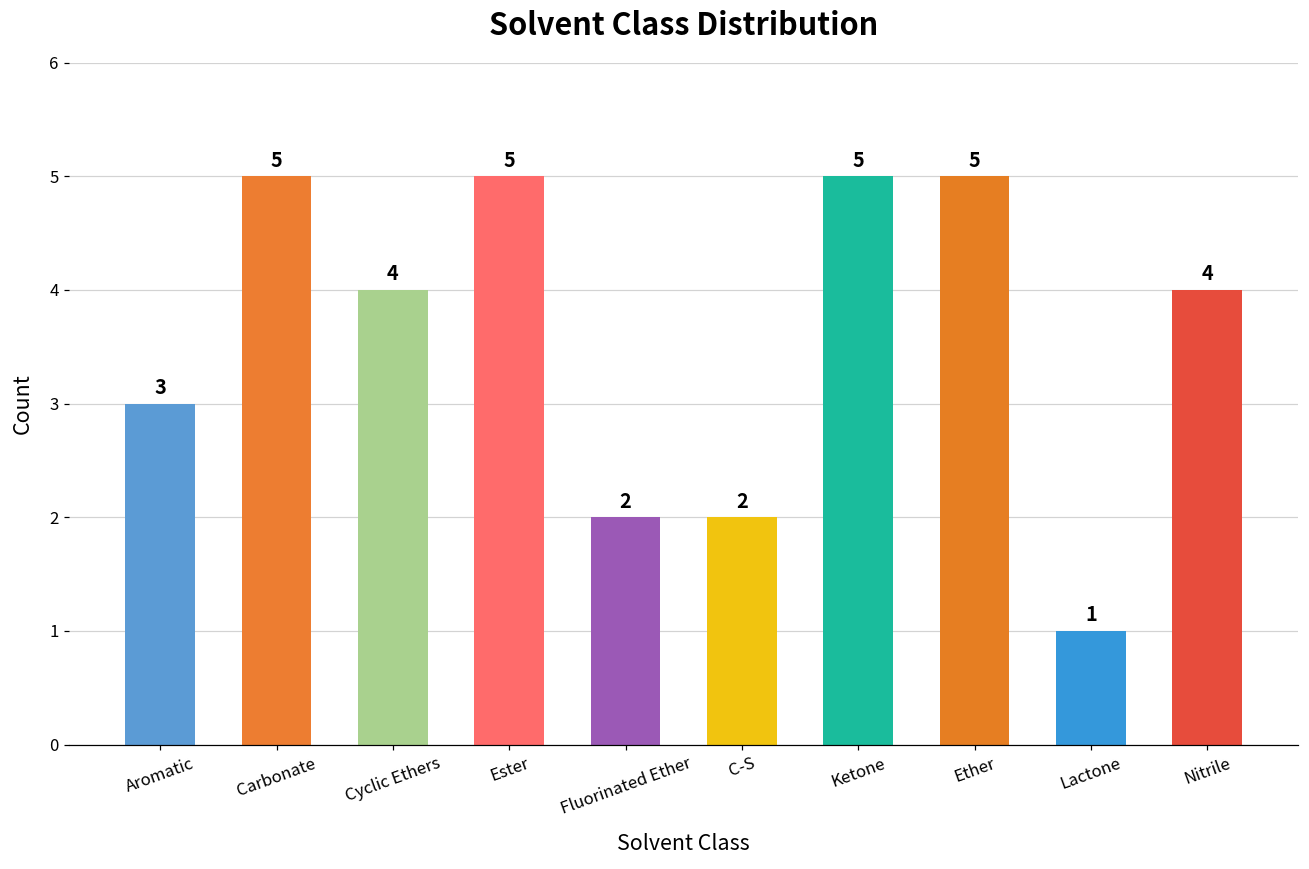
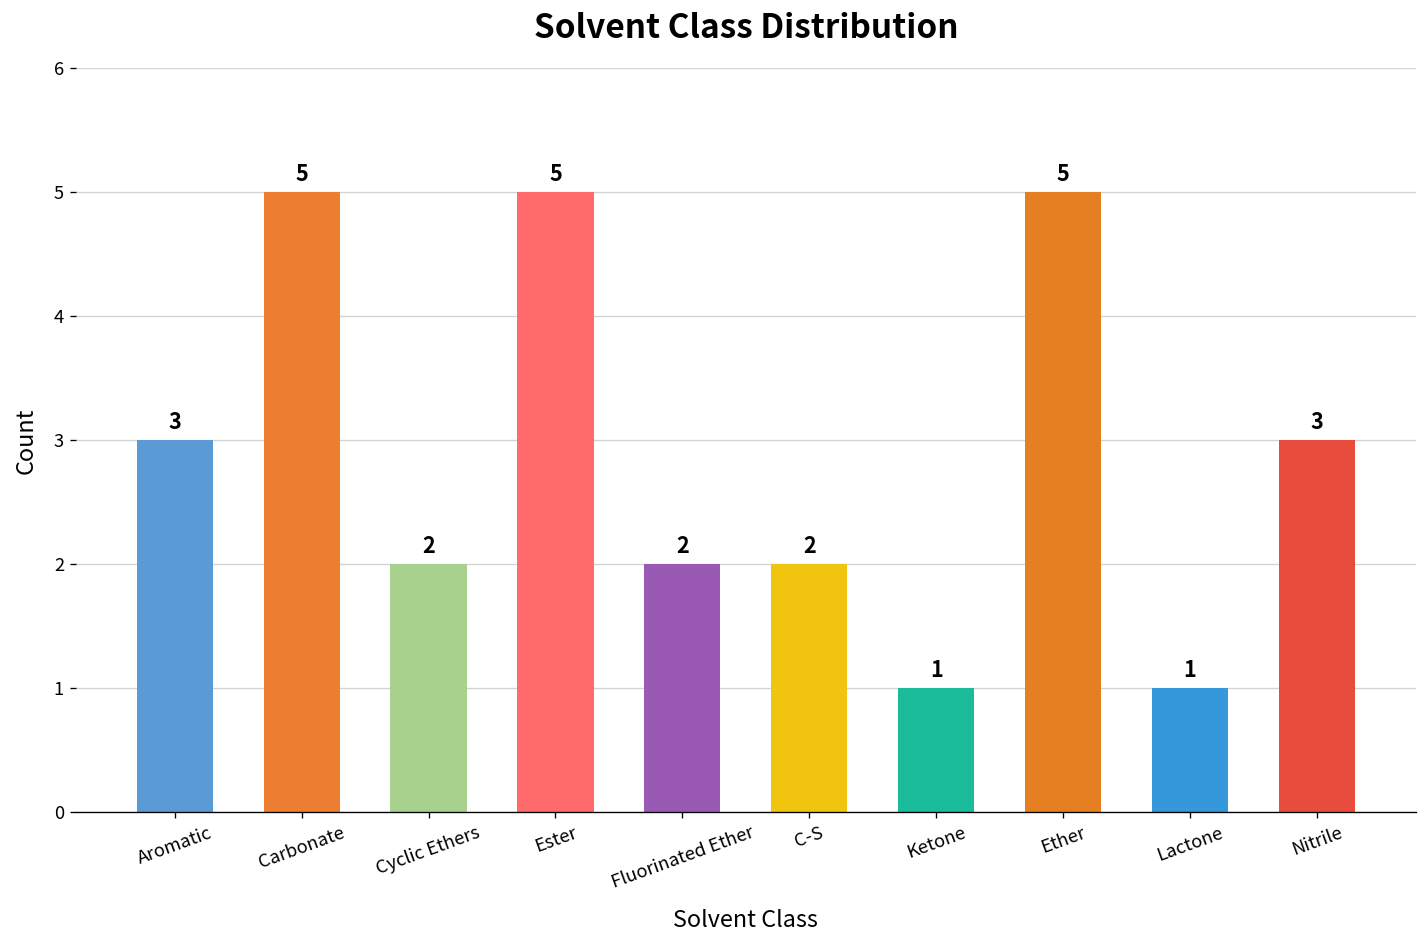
  {
    "Aromatic": 3,
    "Carbonate": 5,
-   "Cyclic Ethers": 4,
+   "Cyclic Ethers": 2,
    "Ester": 5,
    "Fluorinated Ether": 2,
    "C-S": 2,
-   "Ketone": 5,
+   "Ketone": 1,
    "Ether": 5,
    "Lactone": 1,
-   "Nitrile": 4
+   "Nitrile": 3
  }
